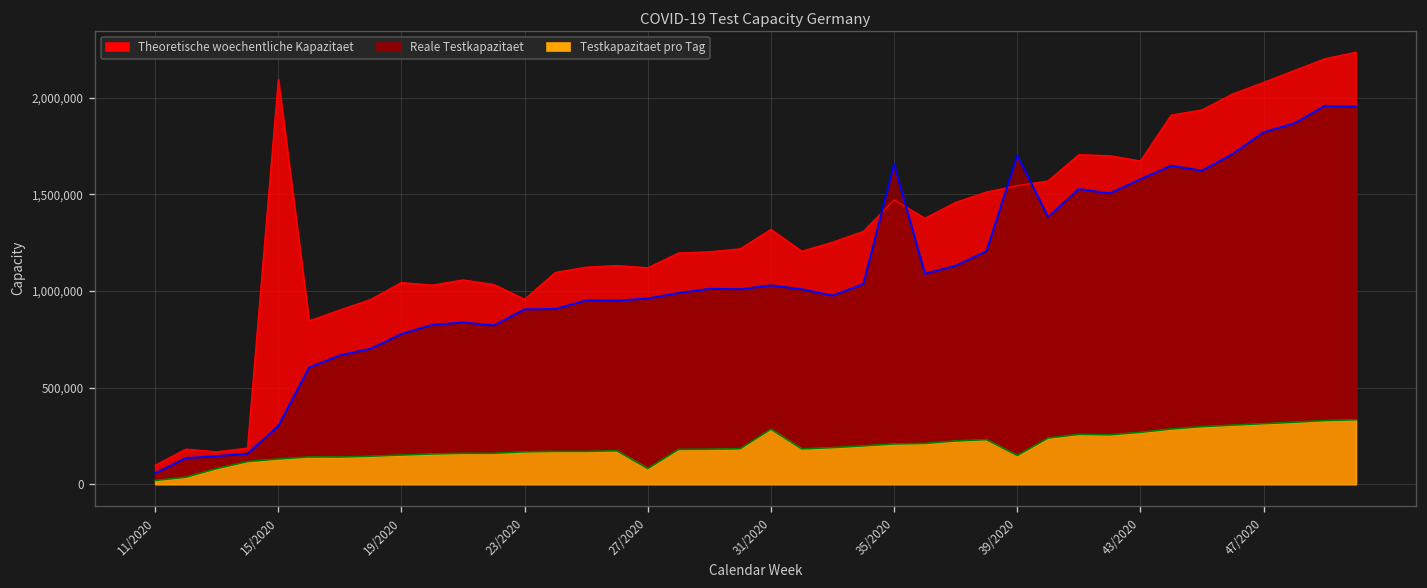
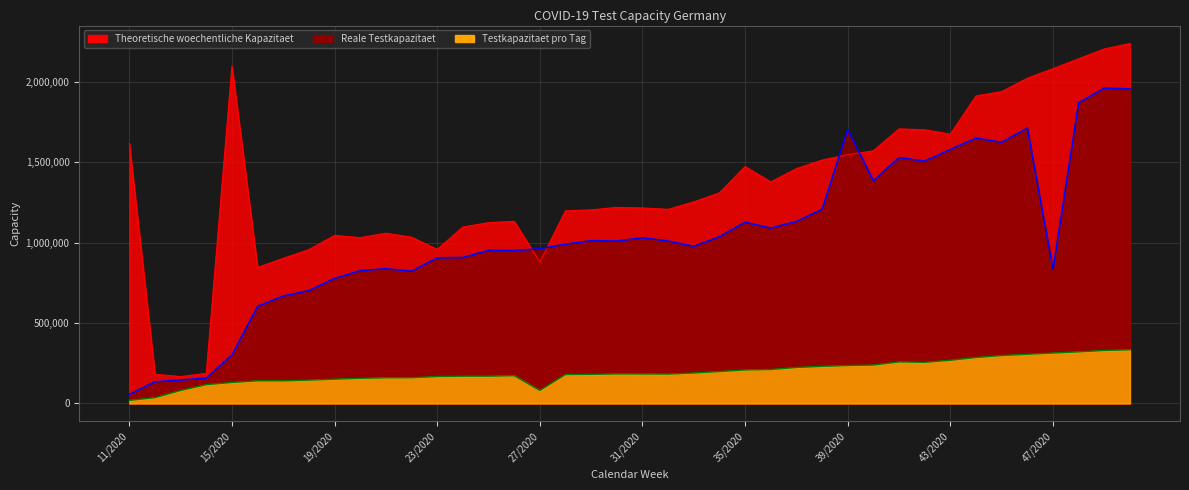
  {
    "Theoretische woechentliche Kapazitaet": {
-     "11/2020": "100,000",
+     "11/2020": "1,620,000",
      "15/2020": "2,100,000",
      "19/2020": "1,040,000",
      "23/2020": "960,000",
-     "27/2020": "1,120,000",
-     "31/2020": "1,320,000",
+     "27/2020": "880,000",
+     "31/2020": "1,210,000",
      "35/2020": "1,470,000",
      "39/2020": "1,550,000",
      "43/2020": "1,670,000",
      "47/2020": "2,080,000"
    },
    "Reale Testkapazitaet": {
      "11/2020": "60,000",
      "15/2020": "300,000",
      "19/2020": "780,000",
      "23/2020": "900,000",
      "27/2020": "960,000",
      "31/2020": "1,030,000",
-     "35/2020": "1,660,000",
+     "35/2020": "1,130,000",
      "39/2020": "1,700,000",
      "43/2020": "1,580,000",
-     "47/2020": "1,820,000"
+     "47/2020": "830,000"
    },
    "Testkapazitaet pro Tag": {
      "11/2020": "20,000",
      "15/2020": "130,000",
      "19/2020": "150,000",
      "23/2020": "170,000",
      "27/2020": "80,000",
-     "31/2020": "280,000",
+     "31/2020": "180,000",
      "35/2020": "210,000",
-     "39/2020": "150,000",
+     "39/2020": "240,000",
      "43/2020": "270,000",
      "47/2020": "310,000"
    }
  }
